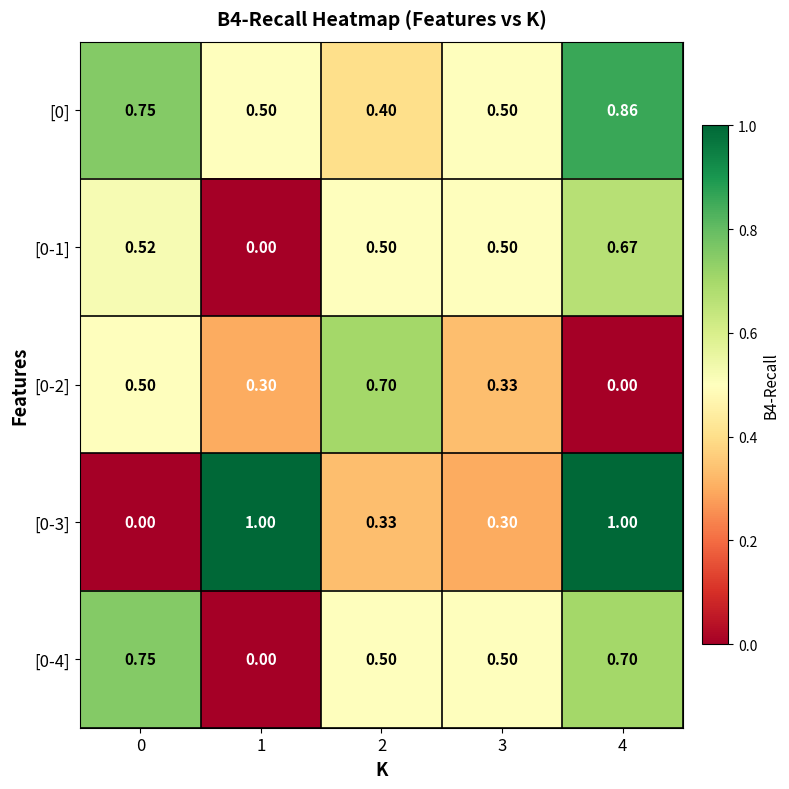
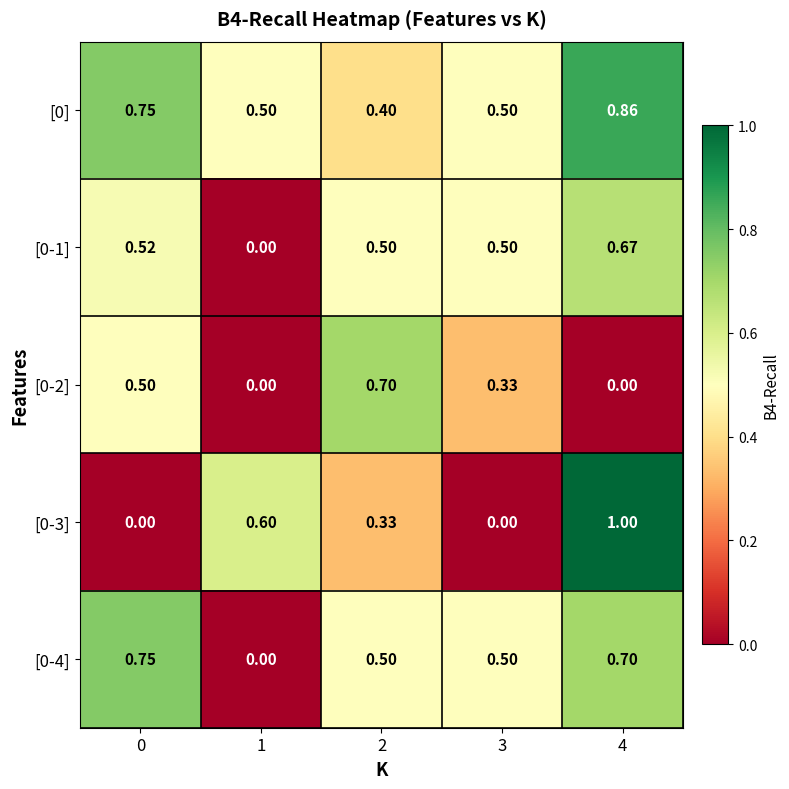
  {
    "[0]": {
      "0": 0.75,
      "1": 0.50,
      "2": 0.40,
      "3": 0.50,
      "4": 0.86
    },
    "[0-1]": {
      "0": 0.52,
      "1": 0.00,
      "2": 0.50,
      "3": 0.50,
      "4": 0.67
    },
    "[0-2]": {
      "0": 0.50,
-     "1": 0.30,
+     "1": 0.00,
      "2": 0.70,
      "3": 0.33,
      "4": 0.00
    },
    "[0-3]": {
      "0": 0.00,
-     "1": 1.00,
+     "1": 0.60,
      "2": 0.33,
-     "3": 0.30,
+     "3": 0.00,
      "4": 1.00
    },
    "[0-4]": {
      "0": 0.75,
      "1": 0.00,
      "2": 0.50,
      "3": 0.50,
      "4": 0.70
    }
  }
